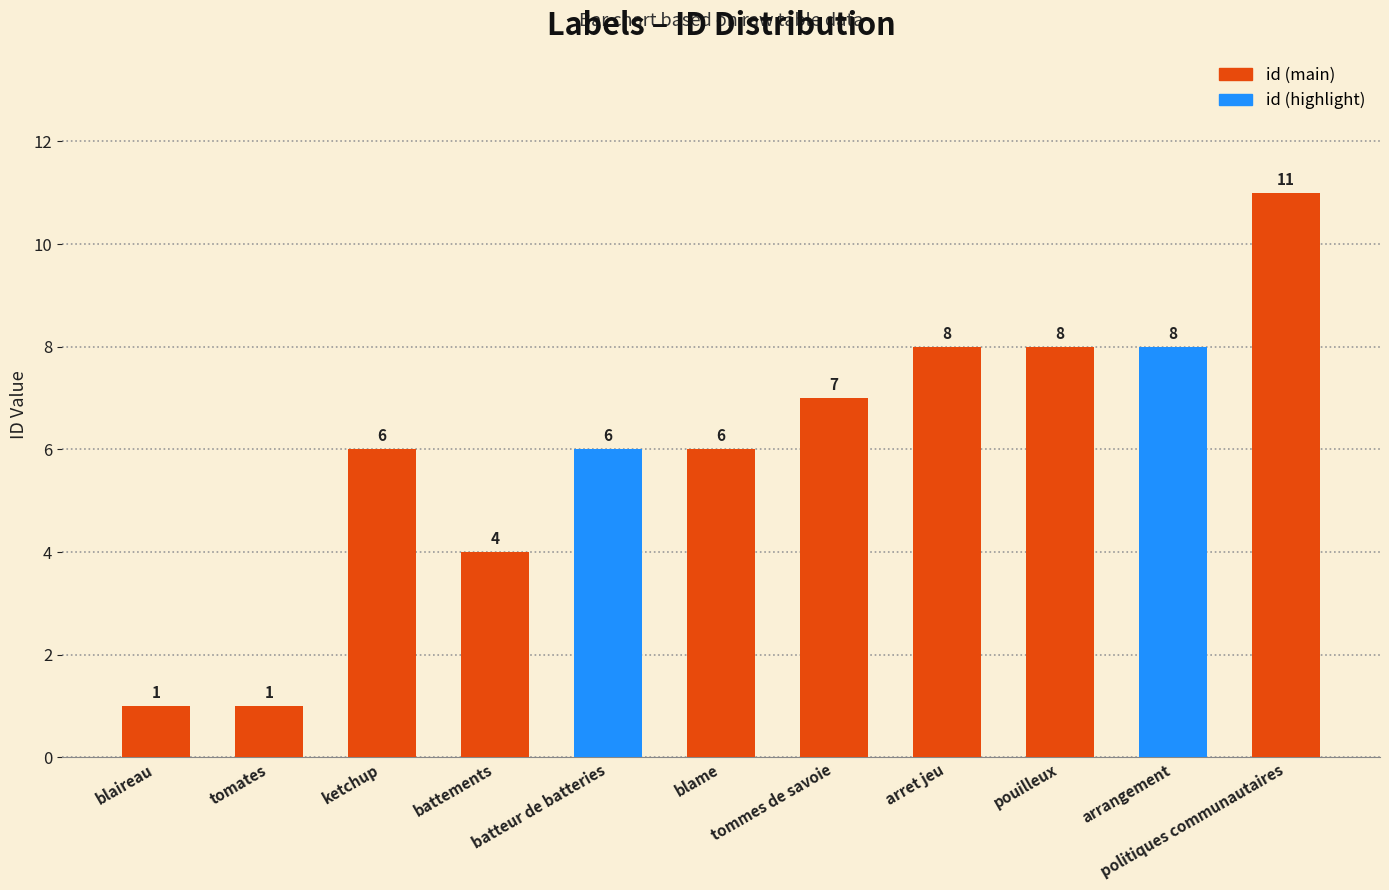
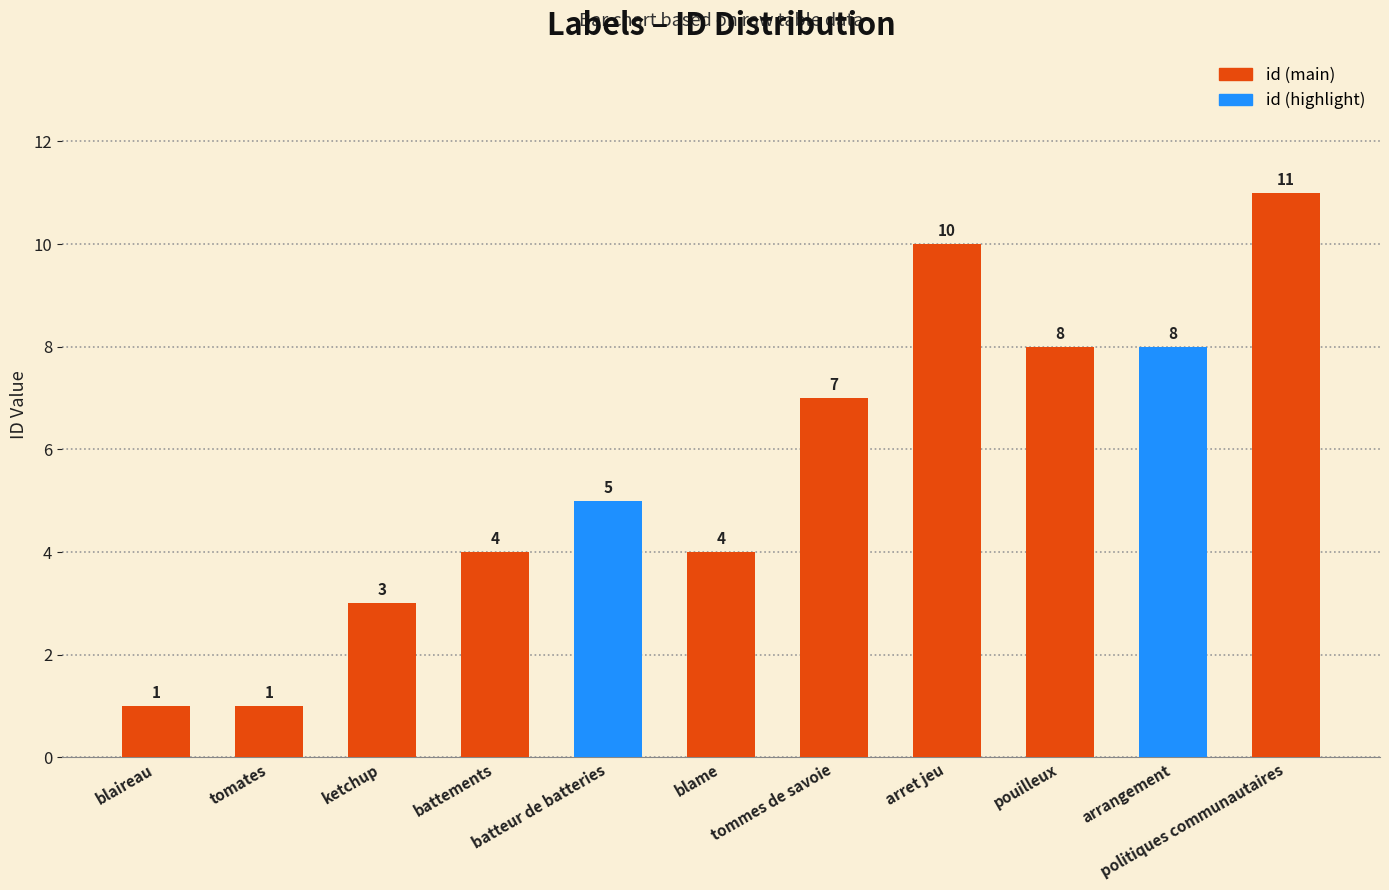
  {
    "blaireau": 1,
    "tomates": 1,
-   "ketchup": 6,
+   "ketchup": 3,
    "battements": 4,
-   "batteur de batteries": 6,
-   "blame": 6,
+   "batteur de batteries": 5,
+   "blame": 4,
    "tommes de savoie": 7,
-   "arret jeu": 8,
+   "arret jeu": 10,
    "pouilleux": 8,
    "arrangement": 8,
    "politiques communautaires": 11
  }
